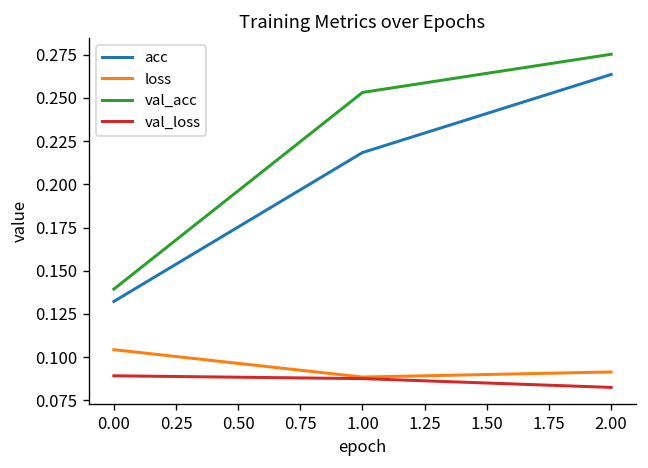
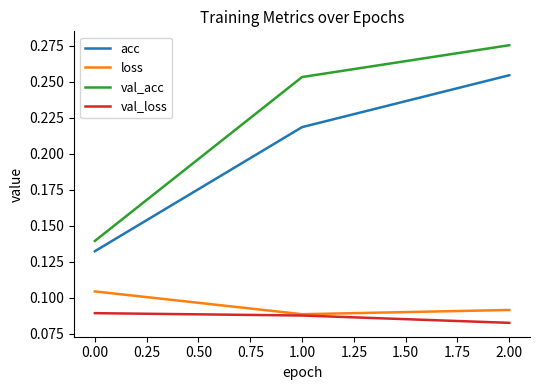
  {
    "acc": {
      "0.00": 0.132,
      "1.00": 0.218,
-     "2.00": 0.264
+     "2.00": 0.254
    },
    "loss": {
      "0.00": 0.104,
      "2.00": 0.091
    },
    "val_acc": {
      "0.00": 0.139,
      "1.00": 0.253,
      "2.00": 0.275
    },
    "val_loss": {
      "0.00": 0.089,
      "2.00": 0.083
    }
  }
